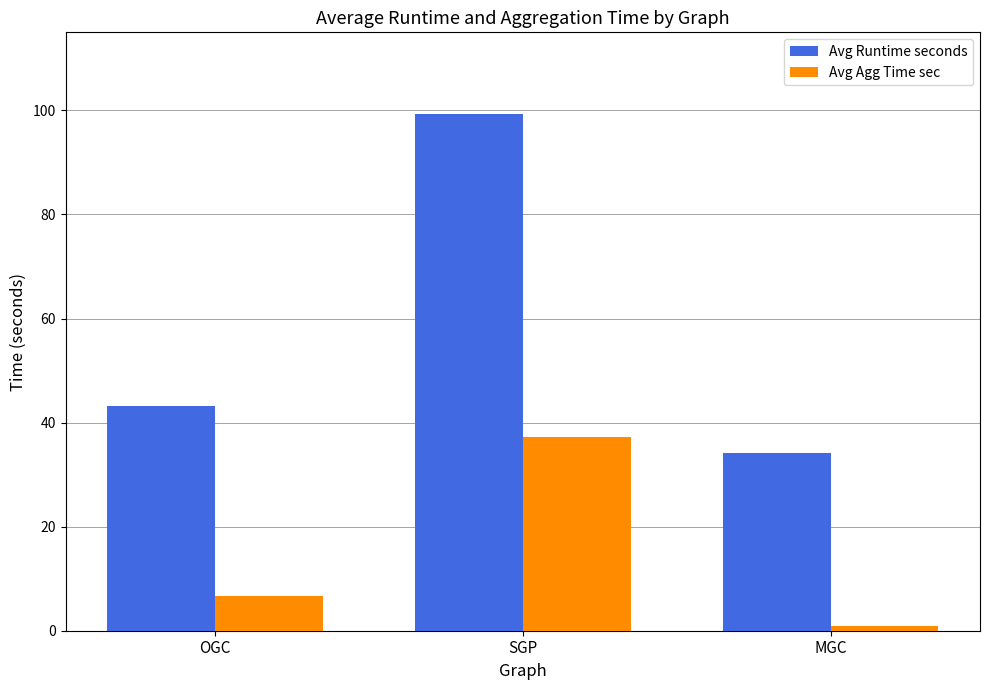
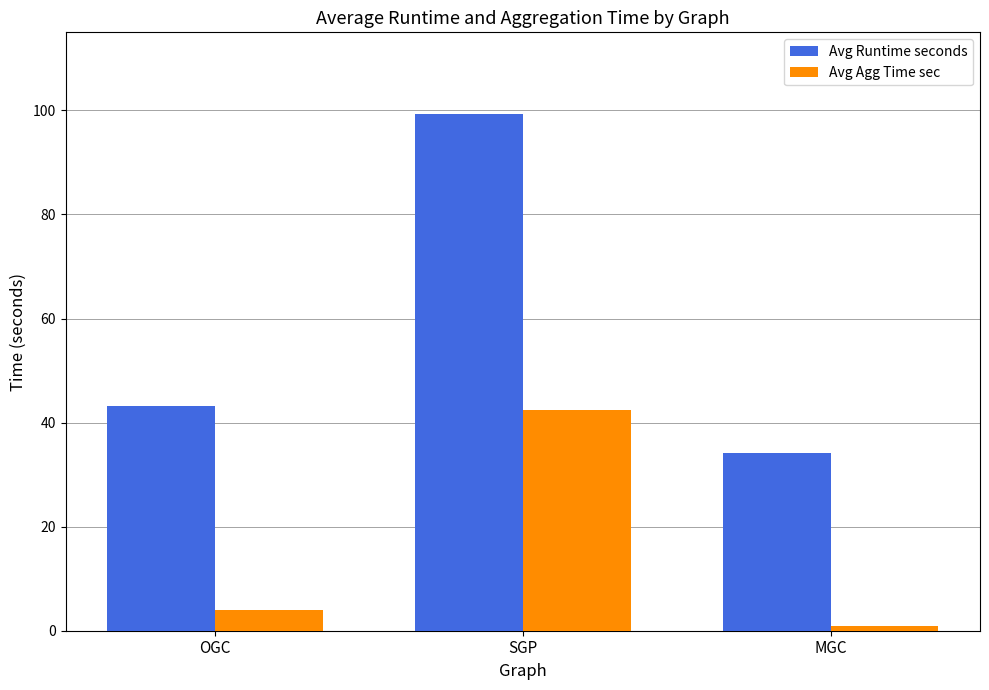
  {
    "Avg Runtime seconds": {
      "OGC": 43,
      "SGP": 99,
      "MGC": 34
    },
    "Avg Agg Time sec": {
-     "OGC": 7,
-     "SGP": 37,
+     "OGC": 4,
+     "SGP": 42,
      "MGC": 1
    }
  }
